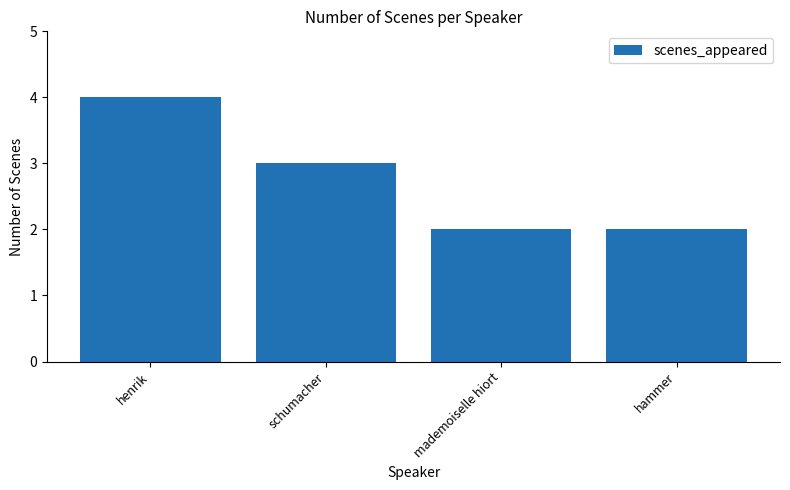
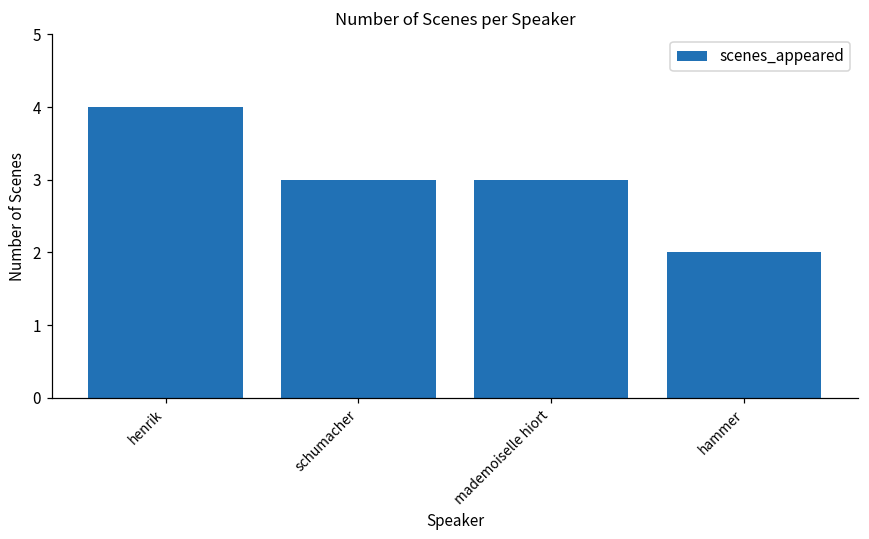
  {
    "henrik": 4,
    "schumacher": 3,
-   "mademoiselle hiort": 2,
+   "mademoiselle hiort": 3,
    "hammer": 2
  }
